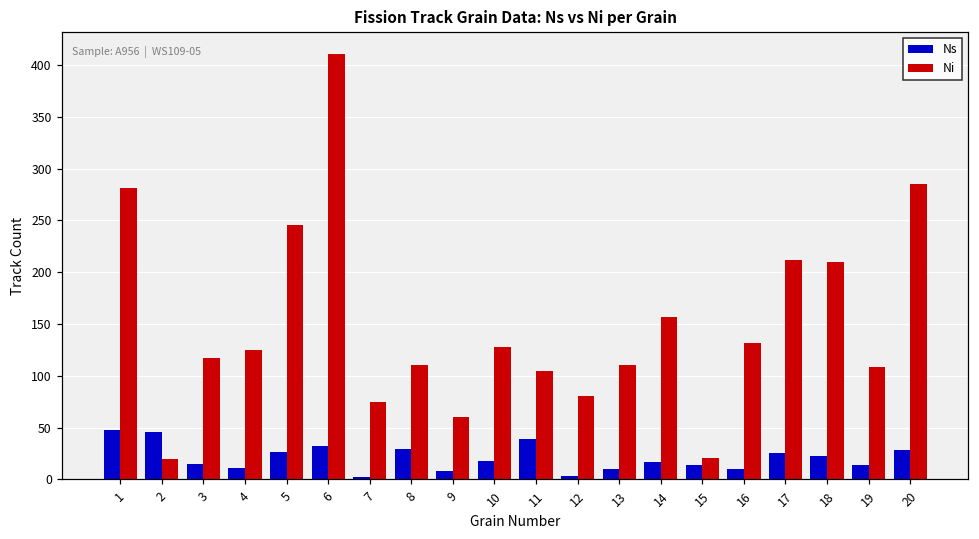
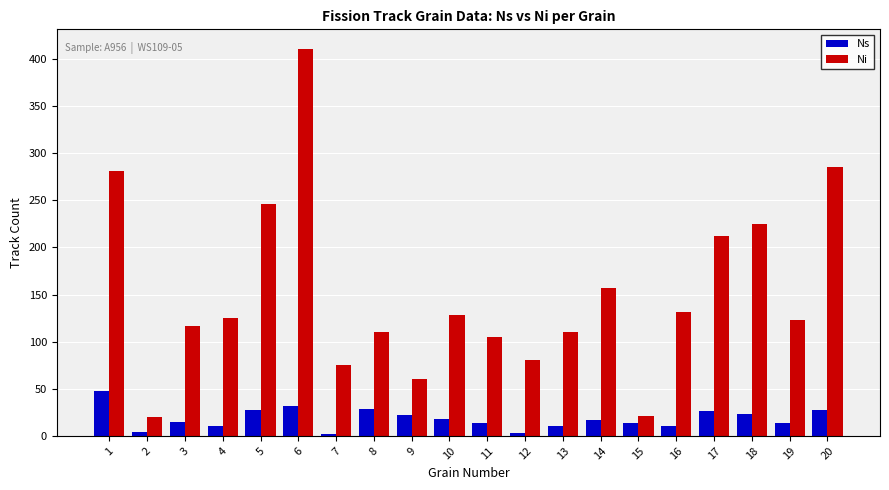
  {
    "Ns": {
      "1": 50,
-     "2": 50,
+     "2": 0,
      "3": 20,
      "4": 10,
      "5": 30,
      "6": 30,
      "8": 30,
-     "9": 10,
+     "9": 20,
      "10": 20,
-     "11": 40,
+     "11": 10,
      "12": 0,
      "13": 10,
      "14": 20,
      "15": 10,
      "16": 10,
      "17": 30,
      "18": 20,
      "19": 10,
      "20": 30
    },
    "Ni": {
      "1": 280,
      "2": 20,
      "3": 120,
      "4": 130,
      "5": 250,
      "6": 410,
      "7": 80,
      "8": 110,
      "9": 60,
      "10": 130,
      "11": 110,
      "12": 80,
      "13": 110,
      "14": 160,
      "15": 20,
      "16": 130,
      "17": 210,
-     "18": 210,
-     "19": 110,
+     "18": 230,
+     "19": 120,
      "20": 290
    }
  }
